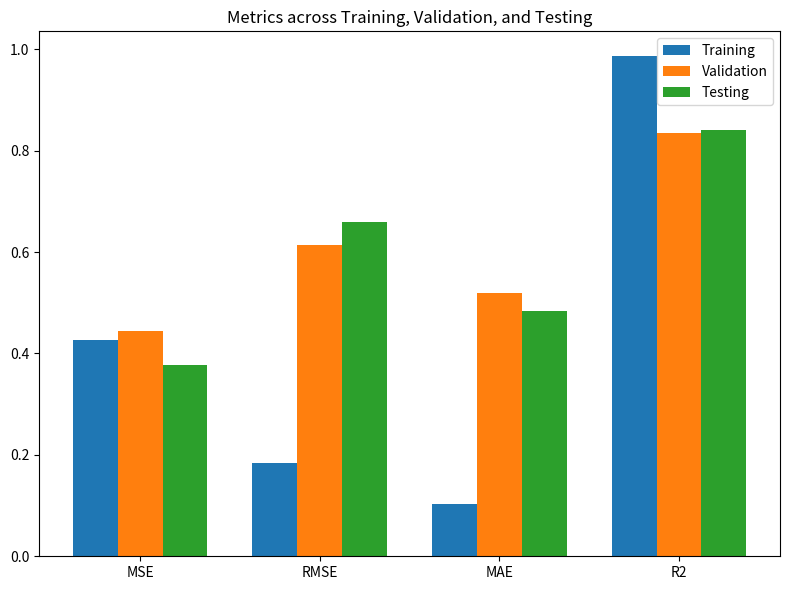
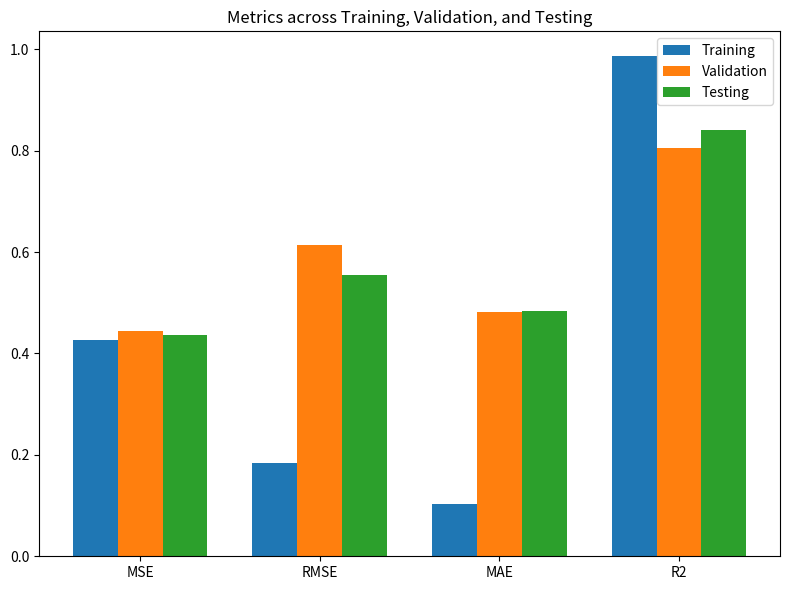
  {
    "Training": {
      "MSE": 0.43,
      "RMSE": 0.18,
      "MAE": 0.10,
      "R2": 0.99
    },
    "Validation": {
      "MSE": 0.45,
      "RMSE": 0.61,
-     "MAE": 0.52,
-     "R2": 0.84
+     "MAE": 0.48,
+     "R2": 0.81
    },
    "Testing": {
-     "MSE": 0.38,
-     "RMSE": 0.66,
+     "MSE": 0.44,
+     "RMSE": 0.56,
      "MAE": 0.48,
      "R2": 0.84
    }
  }
